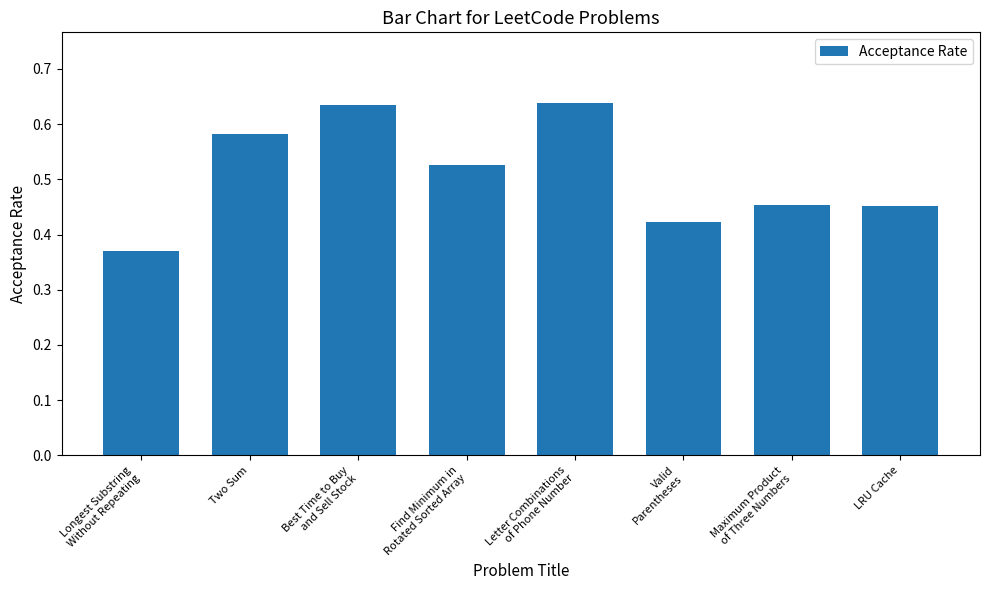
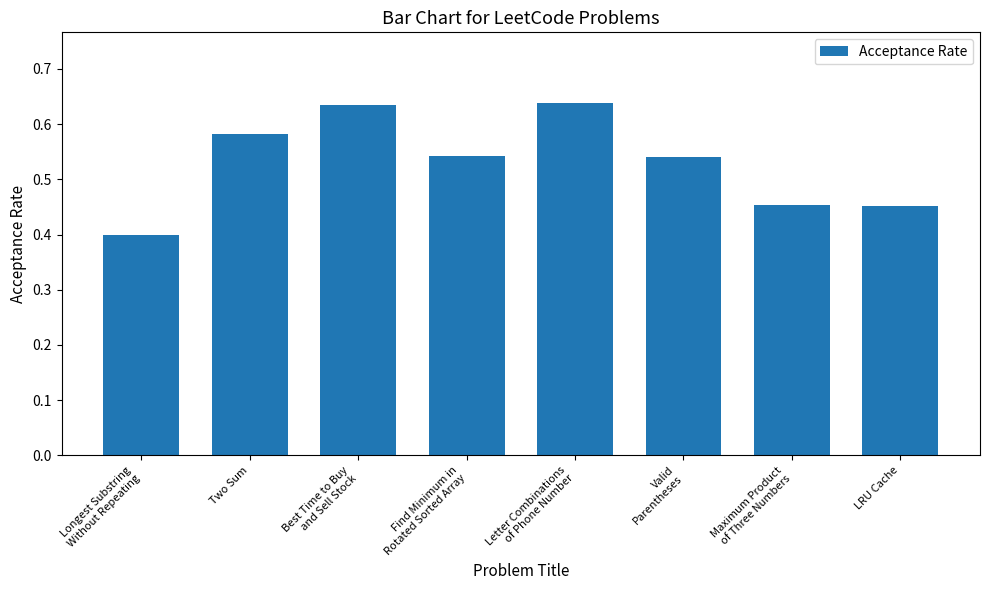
  {
-   "Longest Substring Without Repeating": 0.37,
+   "Longest Substring Without Repeating": 0.40,
    "Two Sum": 0.58,
    "Best Time to Buy and Sell Stock": 0.63,
-   "Find Minimum in Rotated Sorted Array": 0.53,
+   "Find Minimum in Rotated Sorted Array": 0.54,
    "Letter Combinations of Phone Number": 0.64,
-   "Valid Parentheses": 0.42,
+   "Valid Parentheses": 0.54,
    "Maximum Product of Three Numbers": 0.45,
    "LRU Cache": 0.45
  }
